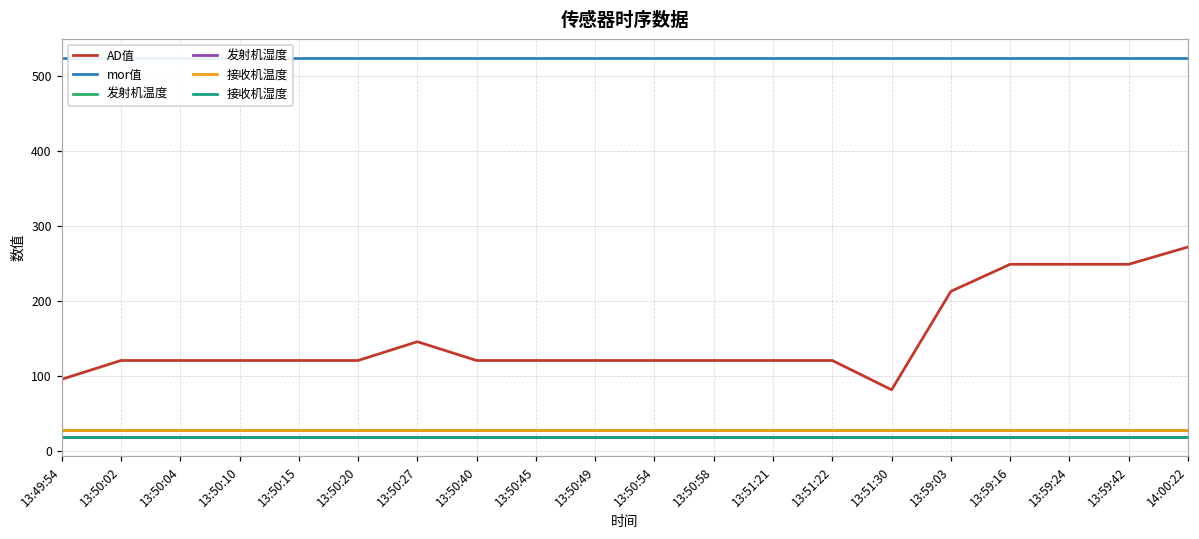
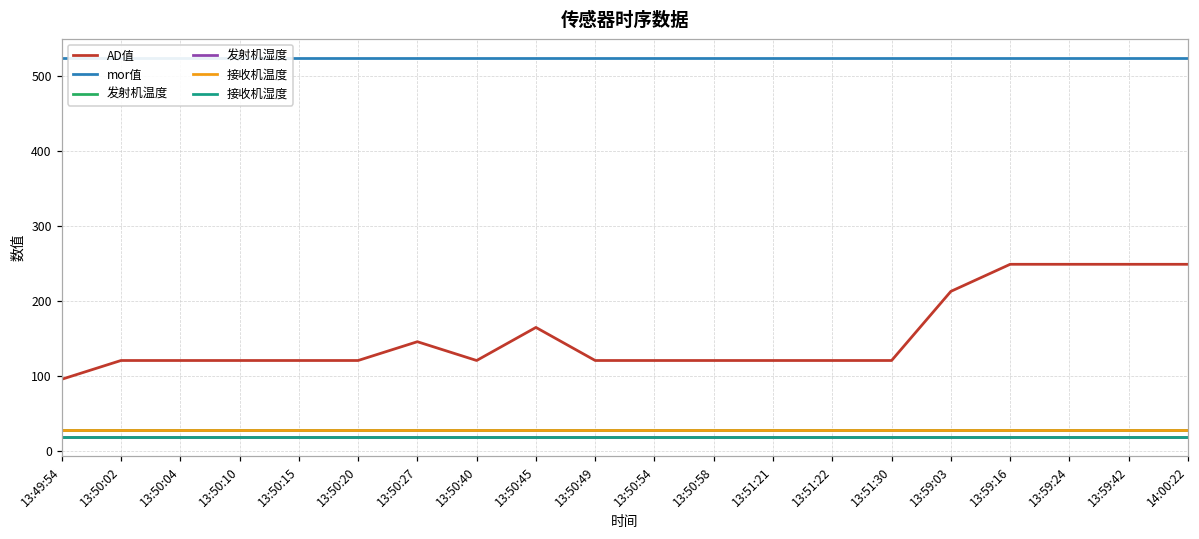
  {
    "AD值": {
      "13:49:54": 100,
      "13:50:02": 120,
      "13:50:04": 120,
      "13:50:10": 120,
      "13:50:15": 120,
      "13:50:20": 120,
      "13:50:27": 150,
      "13:50:40": 120,
-     "13:50:45": 120,
+     "13:50:45": 170,
      "13:50:49": 120,
      "13:50:54": 120,
      "13:50:58": 120,
      "13:51:21": 120,
      "13:51:22": 120,
-     "13:51:30": 80,
+     "13:51:30": 120,
      "13:59:03": 210,
      "13:59:16": 250,
      "13:59:24": 250,
      "13:59:42": 250,
-     "14:00:22": 270
+     "14:00:22": 250
    },
    "mor值": {
      "13:49:54": 520,
      "13:50:15": 520,
      "13:50:20": 520,
      "13:50:27": 520,
      "13:50:40": 520,
      "13:50:45": 520,
      "13:50:49": 520,
      "13:50:54": 520,
      "13:50:58": 520,
      "13:51:21": 520,
      "13:51:22": 520,
      "13:51:30": 520,
      "13:59:03": 520,
      "13:59:16": 520,
      "13:59:24": 520,
      "13:59:42": 520,
      "14:00:22": 520
    },
    "接收机温度": {
      "13:49:54": 30,
      "13:50:02": 30,
      "13:50:04": 30,
      "13:50:10": 30,
      "13:50:15": 30,
      "13:50:20": 30,
      "13:50:27": 30,
      "13:50:40": 30,
      "13:50:45": 30,
      "13:50:49": 30,
      "13:50:54": 30,
      "13:50:58": 30,
      "13:51:21": 30,
      "13:51:22": 30,
      "13:51:30": 30,
      "13:59:03": 30,
      "13:59:16": 30,
      "13:59:24": 30,
      "13:59:42": 30,
      "14:00:22": 30
    },
    "接收机湿度": {
      "13:49:54": 20,
      "13:50:02": 20,
      "13:50:04": 20,
      "13:50:10": 20,
      "13:50:15": 20,
      "13:50:20": 20,
      "13:50:27": 20,
      "13:50:40": 20,
      "13:50:45": 20,
      "13:50:49": 20,
      "13:50:54": 20,
      "13:50:58": 20,
      "13:51:21": 20,
      "13:51:22": 20,
      "13:51:30": 20,
      "13:59:03": 20,
      "13:59:16": 20,
      "13:59:24": 20,
      "13:59:42": 20,
      "14:00:22": 20
    }
  }
